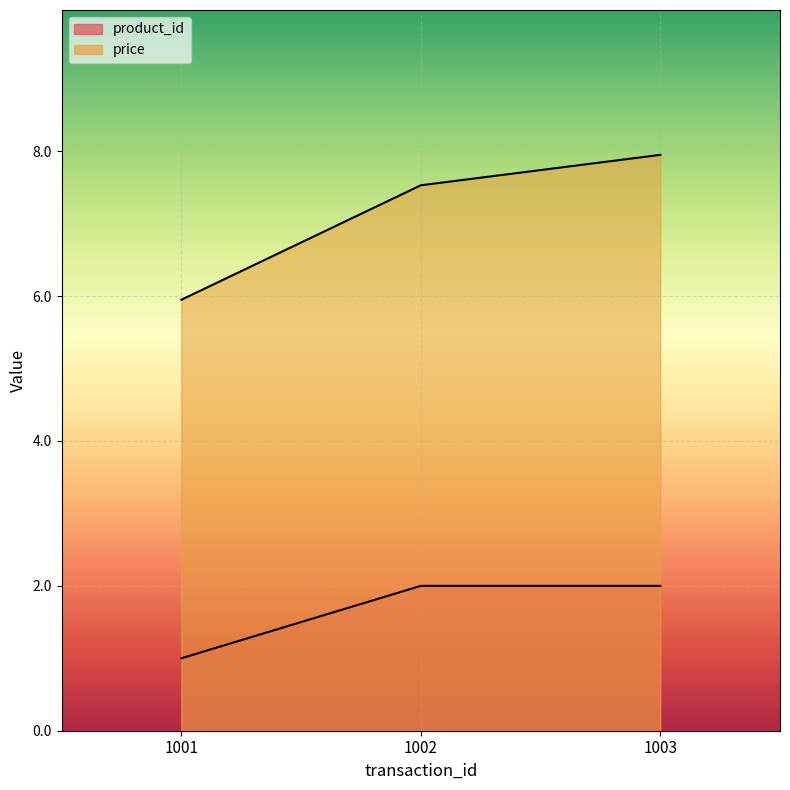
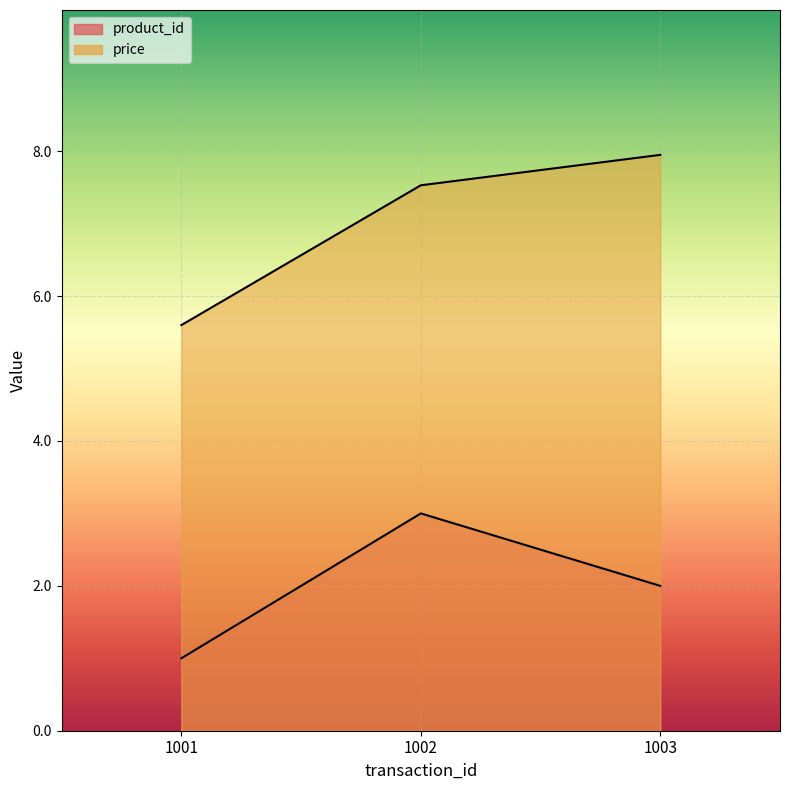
  {
    "product_id": {
      "1001": 1,
-     "1002": 2,
+     "1002": 3,
      "1003": 2
    },
    "price": {
-     "1001": 6.0,
+     "1001": 5.6,
      "1002": 7.5,
      "1003": 8.0
    }
  }
